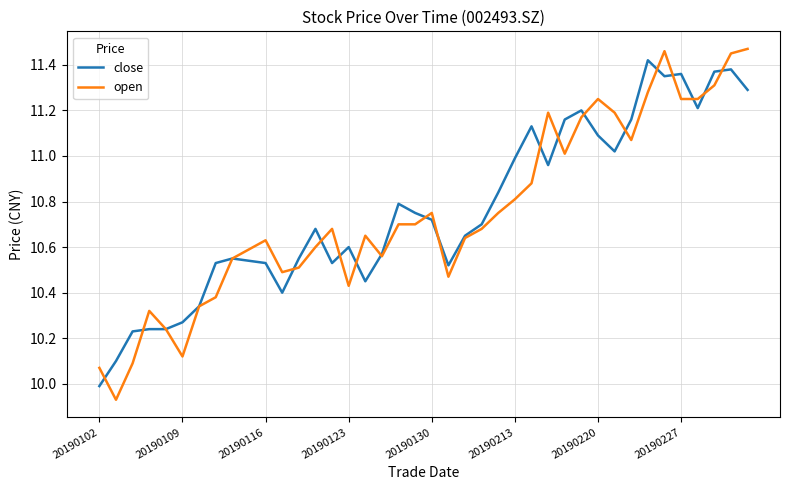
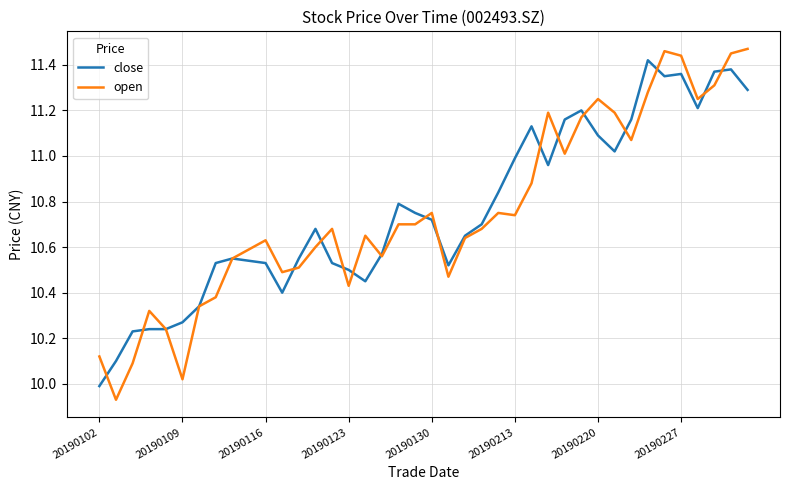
  {
    "close": {
      "20190102": 10.0,
      "20190109": 10.27,
      "20190116": 10.53,
-     "20190123": 10.6,
+     "20190123": 10.5,
      "20190130": 10.72,
      "20190213": 11.0,
      "20190220": 11.1,
      "20190227": 11.36
    },
    "open": {
-     "20190102": 10.07,
-     "20190109": 10.12,
+     "20190102": 10.12,
+     "20190109": 10.02,
      "20190116": 10.63,
      "20190123": 10.43,
      "20190130": 10.75,
-     "20190213": 10.81,
+     "20190213": 10.74,
      "20190220": 11.25,
-     "20190227": 11.25
+     "20190227": 11.44
    }
  }
